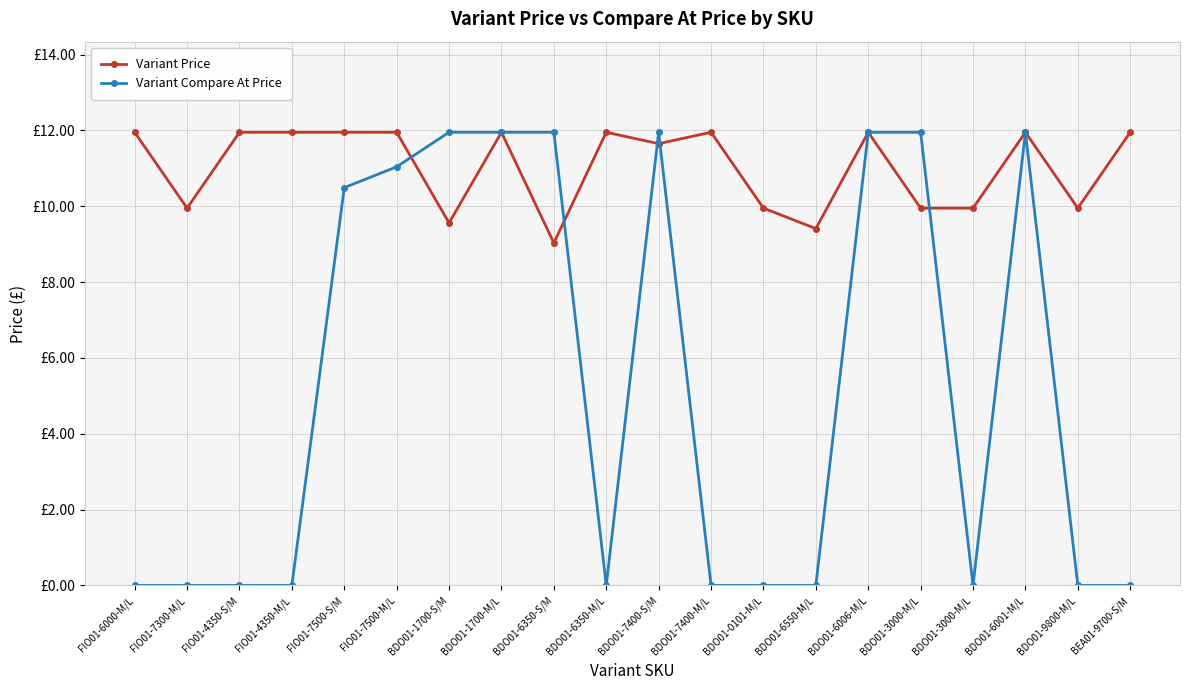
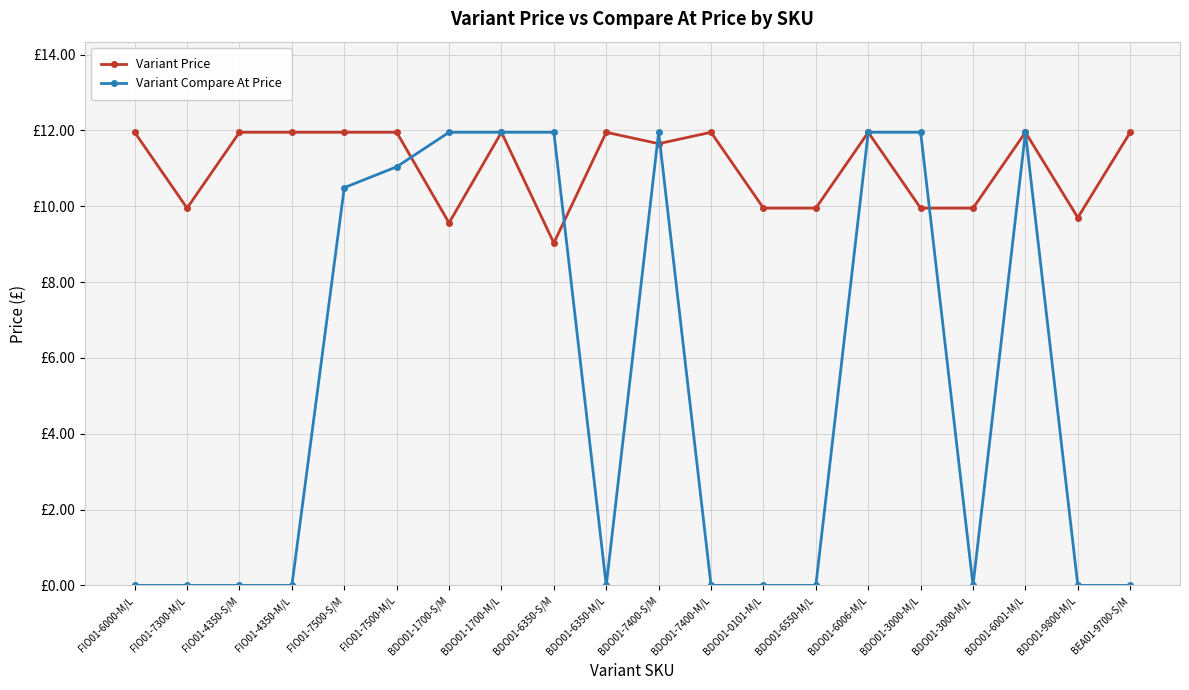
  {
    "Variant Price": {
      "FIO01-6000-M/L": "£12.0",
      "FIO01-7300-M/L": "£10.0",
      "FIO01-4350-S/M": "£12.0",
      "FIO01-4350-M/L": "£12.0",
      "FIO01-7500-S/M": "£12.0",
      "FIO01-7500-M/L": "£12.0",
      "BDO01-1700-S/M": "£9.6",
      "BDO01-6350-S/M": "£9.0",
      "BDO01-6350-M/L": "£12.0",
      "BDO01-7400-S/M": "£11.7",
      "BDO01-7400-M/L": "£12.0",
      "BDO01-0101-M/L": "£10.0",
-     "BDO01-6550-M/L": "£9.4",
-     "BDO01-9800-M/L": "£10.0",
+     "BDO01-6550-M/L": "£10.0",
+     "BDO01-9800-M/L": "£9.7",
      "BEA01-9700-S/M": "£12.0"
    },
    "Variant Compare At Price": {
      "FIO01-6000-M/L": "£0.0",
      "FIO01-7300-M/L": "£0.0",
      "FIO01-4350-S/M": "£0.0",
      "FIO01-4350-M/L": "£0.0",
      "FIO01-7500-S/M": "£10.5",
      "FIO01-7500-M/L": "£11.0",
      "BDO01-1700-S/M": "£12.0",
      "BDO01-6350-S/M": "£12.0",
      "BDO01-6350-M/L": "£0.0",
      "BDO01-7400-S/M": "£12.0",
      "BDO01-7400-M/L": "£0.0",
      "BDO01-0101-M/L": "£0.0",
      "BDO01-6550-M/L": "£0.0",
      "BDO01-9800-M/L": "£0.0",
      "BEA01-9700-S/M": "£0.0"
    }
  }
